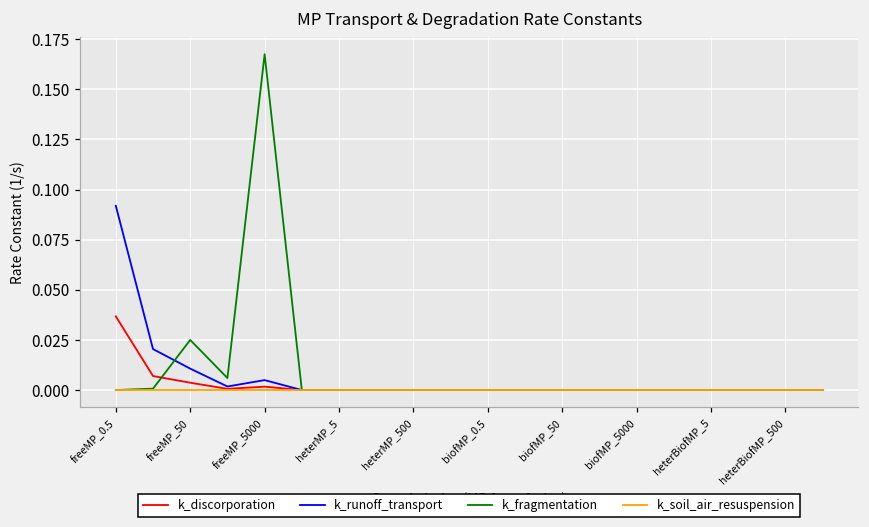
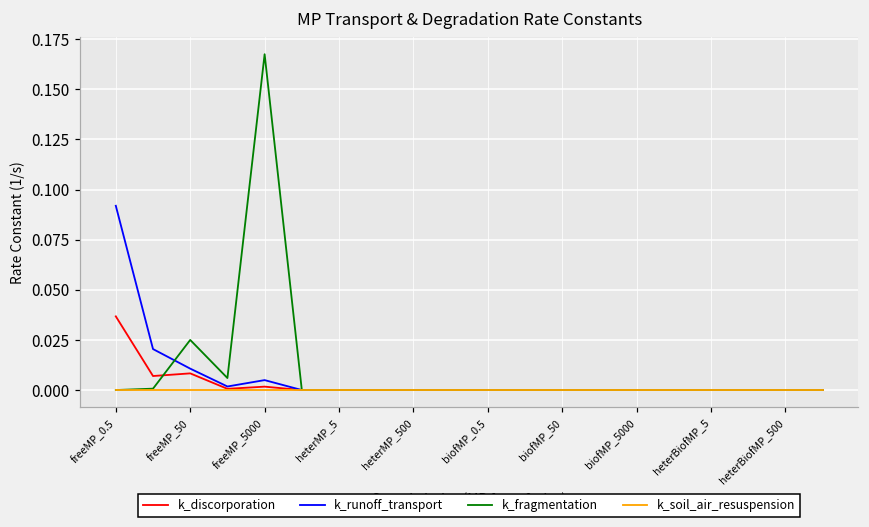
  {
    "k_discorporation": {
      "freeMP_0.5": 0.037,
-     "freeMP_50": 0.004,
+     "freeMP_50": 0.008,
      "freeMP_5000": 0.002
    },
    "k_runoff_transport": {
      "freeMP_0.5": 0.092,
      "freeMP_50": 0.011,
      "freeMP_5000": 0.005
    },
    "k_fragmentation": {
      "freeMP_50": 0.025,
      "freeMP_5000": 0.167
    },
    "k_soil_air_resuspension": {
      "freeMP_50": 0.000,
      "freeMP_5000": 0.000
    }
  }
